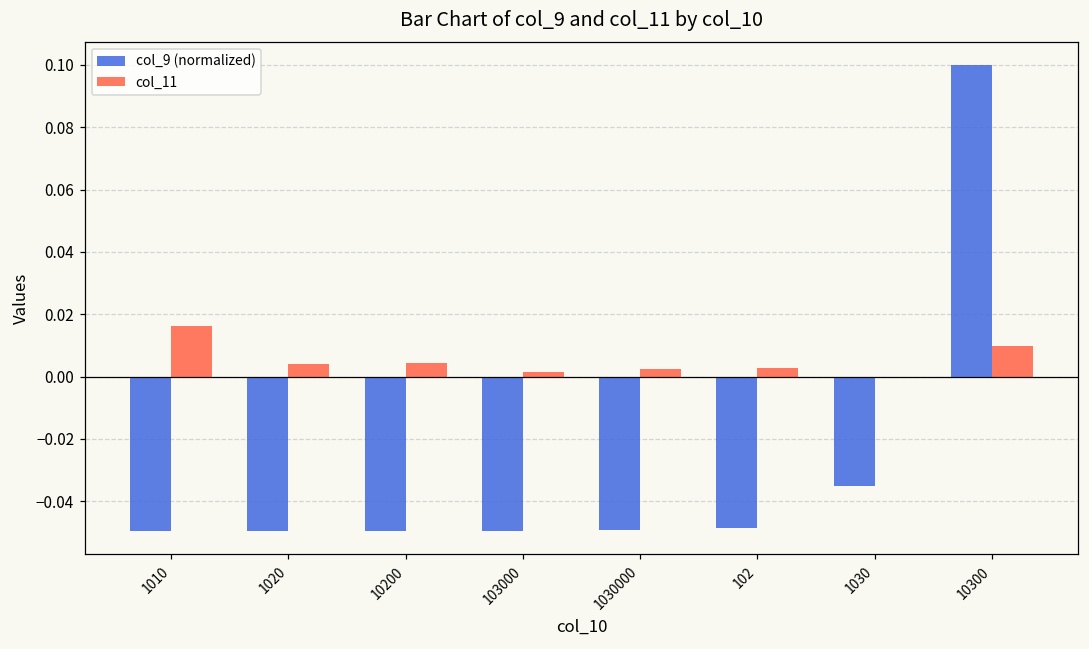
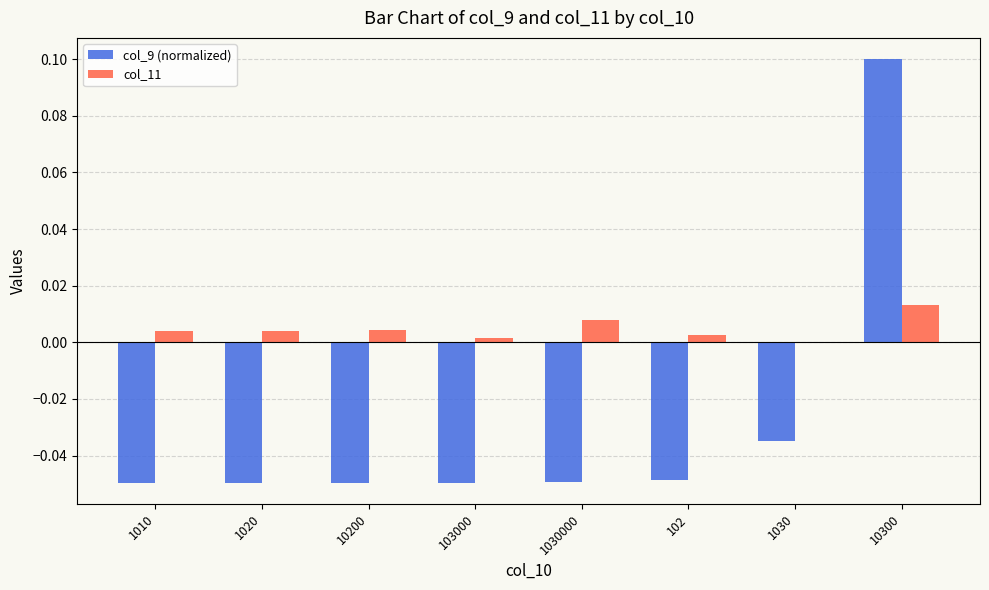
  {
    "col_9 (normalized)": {
      "1010": -0.050,
      "1020": -0.050,
      "10200": -0.050,
      "103000": -0.050,
      "1030000": -0.049,
      "102": -0.049,
      "1030": -0.035,
      "10300": 0.100
    },
    "col_11": {
-     "1010": 0.016,
+     "1010": 0.004,
      "1020": 0.004,
      "10200": 0.005,
      "103000": 0.001,
-     "1030000": 0.002,
+     "1030000": 0.008,
      "102": 0.003,
      "1030": 0.000,
-     "10300": 0.010
+     "10300": 0.013
    }
  }
